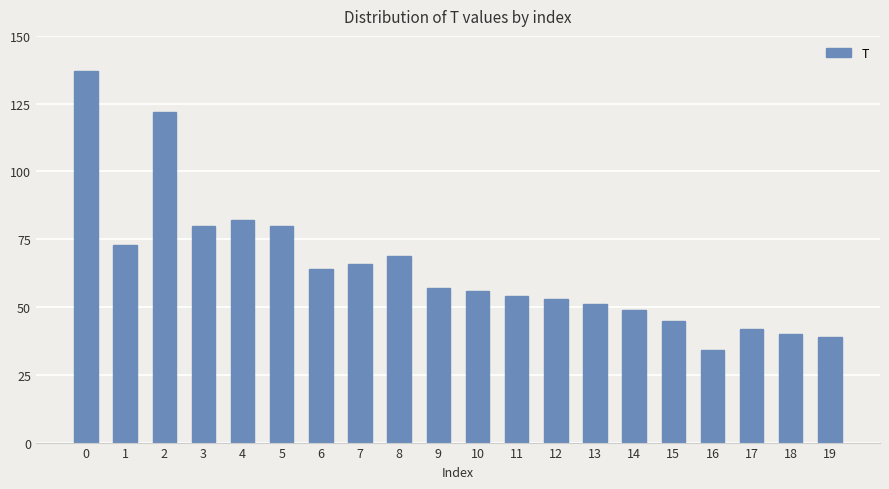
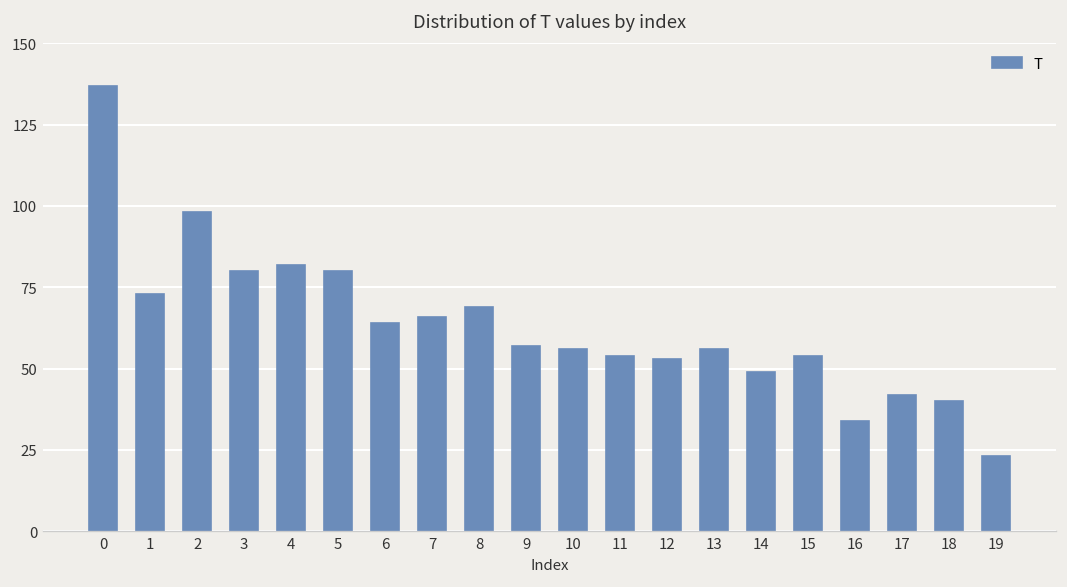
  {
    "0": 137,
    "1": 73,
-   "2": 122,
+   "2": 98,
    "3": 80,
    "4": 82,
    "5": 80,
    "6": 64,
    "7": 66,
    "8": 69,
    "9": 57,
    "10": 56,
    "11": 54,
    "12": 53,
-   "13": 51,
+   "13": 56,
    "14": 49,
-   "15": 45,
+   "15": 54,
    "16": 34,
    "17": 42,
    "18": 40,
-   "19": 39
+   "19": 23
  }
